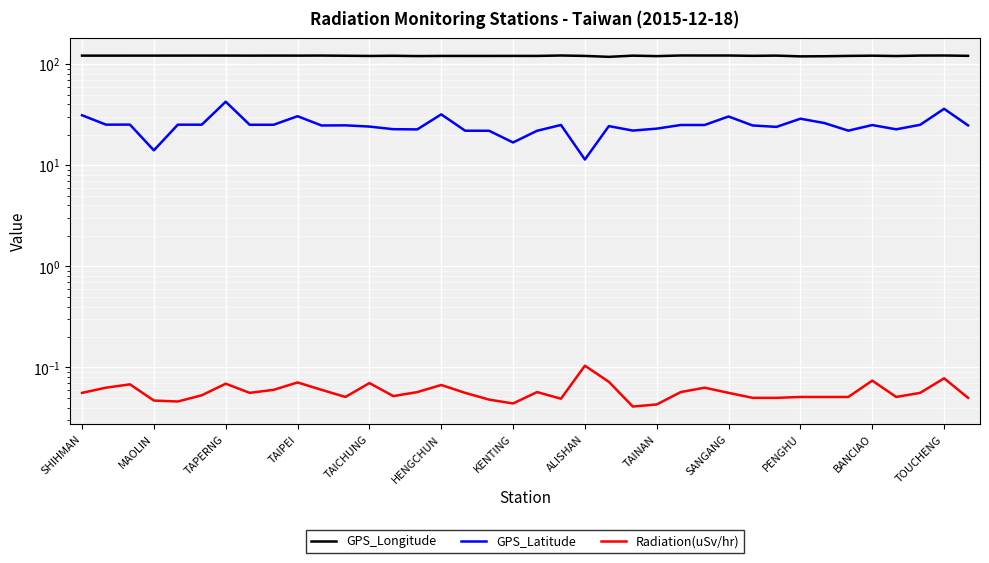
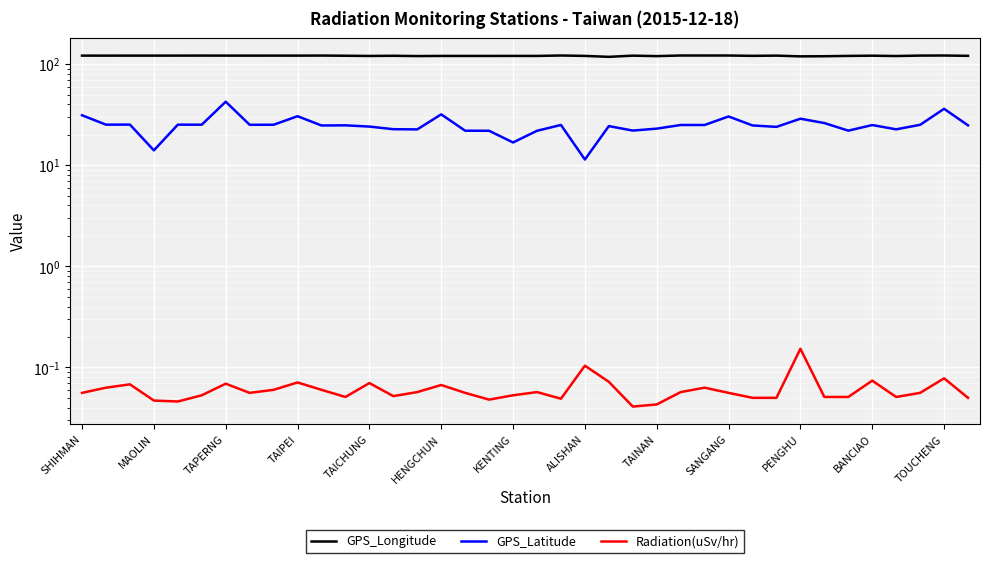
  {
    "GPS_Longitude": {
      "SHIHMAN": 120,
      "MAOLIN": 120,
      "TAPERNG": 120,
      "TAIPEI": 120,
      "TAICHUNG": 120,
      "HENGCHUN": 120,
      "KENTING": 120,
      "ALISHAN": 120,
      "TAINAN": 120,
      "SANGANG": 120,
      "PENGHU": 120,
      "BANCIAO": 120,
      "TOUCHENG": 120
    },
    "GPS_Latitude": {
      "SHIHMAN": 31,
      "MAOLIN": 14,
      "TAPERNG": 43,
      "TAIPEI": 31,
      "TAICHUNG": 24,
      "HENGCHUN": 32,
      "KENTING": 17,
      "ALISHAN": 11,
      "TAINAN": 23,
      "SANGANG": 30,
      "PENGHU": 29,
      "BANCIAO": 25,
      "TOUCHENG": 36
    },
    "Radiation(uSv/hr)": {
      "SHIHMAN": 0.06,
      "MAOLIN": 0.05,
      "TAPERNG": 0.07,
      "TAIPEI": 0.07,
      "TAICHUNG": 0.07,
      "HENGCHUN": 0.07,
-     "KENTING": 0.04,
+     "KENTING": 0.05,
      "ALISHAN": 0.10,
      "TAINAN": 0.043,
      "SANGANG": 0.06,
-     "PENGHU": 0.05,
+     "PENGHU": 0.15,
      "BANCIAO": 0.07,
      "TOUCHENG": 0.08
    }
  }
